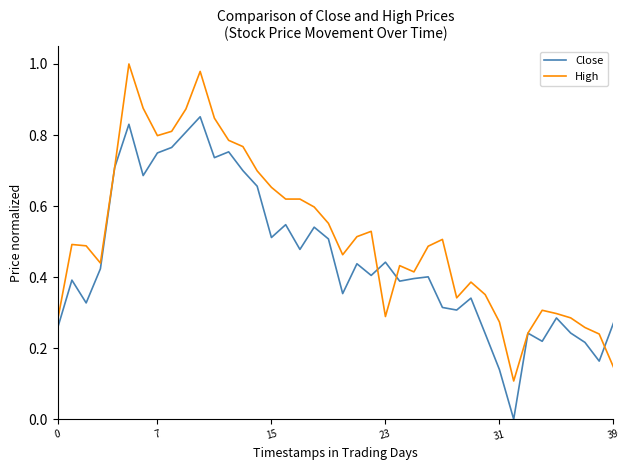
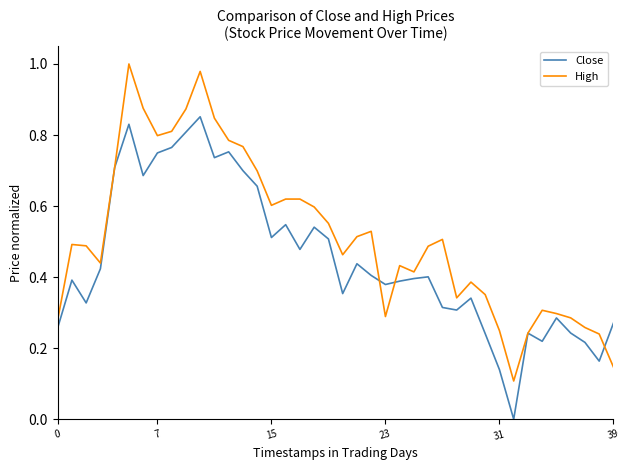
  {
    "Close": {
      "0": 0.26,
      "7": 0.75,
      "15": 0.51,
-     "23": 0.44,
+     "23": 0.38,
      "31": 0.14,
      "39": 0.27
    },
    "High": {
      "0": 0.28,
      "7": 0.80,
-     "15": 0.65,
+     "15": 0.60,
      "23": 0.29,
-     "31": 0.27,
+     "31": 0.25,
      "39": 0.15
    }
  }
